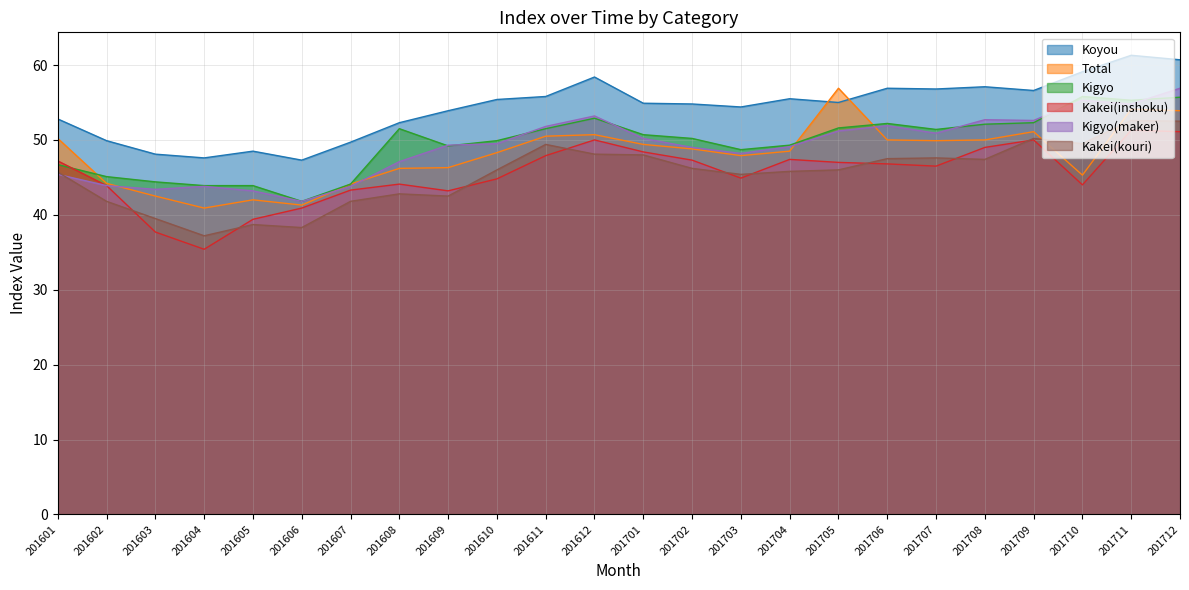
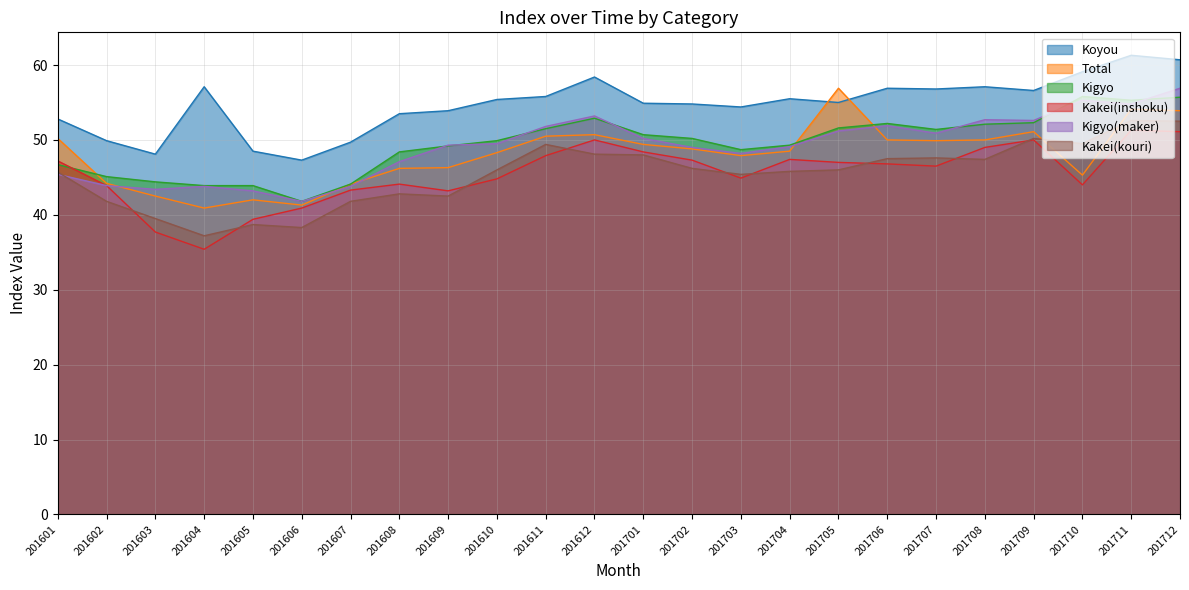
  {
    "Koyou": {
      "201601": 53,
      "201602": 50,
      "201603": 48,
-     "201604": 48,
+     "201604": 57,
      "201605": 49,
      "201606": 47,
      "201607": 50,
-     "201608": 52,
+     "201608": 54,
      "201609": 54,
      "201610": 55,
      "201611": 56,
      "201612": 58,
      "201701": 55,
      "201702": 55,
      "201703": 54,
      "201704": 56,
      "201705": 55,
      "201706": 57,
      "201707": 57,
      "201708": 57,
      "201709": 57,
      "201712": 61
    },
    "Total": {
      "201601": 50,
      "201603": 43,
      "201604": 41,
      "201605": 42,
      "201606": 41,
      "201608": 46,
      "201609": 46,
      "201610": 48,
      "201611": 51,
      "201612": 51,
      "201701": 49,
      "201704": 49,
      "201705": 57,
      "201706": 50,
      "201707": 50,
      "201708": 50,
      "201709": 51,
      "201710": 45,
      "201712": 54
    },
    "Kigyo": {
      "201601": 47,
      "201602": 45,
      "201603": 44,
      "201605": 44,
-     "201608": 52,
+     "201608": 48,
      "201610": 50,
      "201701": 51,
      "201702": 50,
      "201703": 49,
      "201705": 52,
      "201707": 51,
      "201708": 52,
      "201712": 56
    },
    "Kakei(inshoku)": {
      "201601": 47,
      "201603": 38,
      "201604": 35,
      "201605": 39,
      "201606": 41,
      "201607": 43,
      "201608": 44,
      "201609": 43,
      "201610": 45,
      "201611": 48,
      "201612": 50,
      "201701": 48,
      "201702": 47,
      "201703": 45,
      "201704": 47,
      "201705": 47,
      "201706": 47,
      "201707": 47,
      "201708": 49,
      "201710": 44,
      "201712": 51
    },
    "Kigyo(maker)": {
      "201603": 43,
      "201605": 43,
      "201608": 47,
      "201610": 50,
      "201701": 50,
      "201705": 51,
      "201707": 51,
      "201708": 53,
      "201712": 57
    },
    "Kakei(kouri)": {
      "201602": 42,
      "201603": 40,
      "201604": 37,
      "201605": 39,
      "201606": 38,
      "201607": 42,
      "201608": 43,
      "201609": 43,
      "201610": 46,
      "201611": 49,
      "201612": 48,
      "201701": 48,
      "201702": 46,
      "201703": 45,
      "201704": 46,
      "201705": 46,
      "201706": 48,
      "201707": 48,
      "201708": 47,
      "201712": 53
    }
  }
